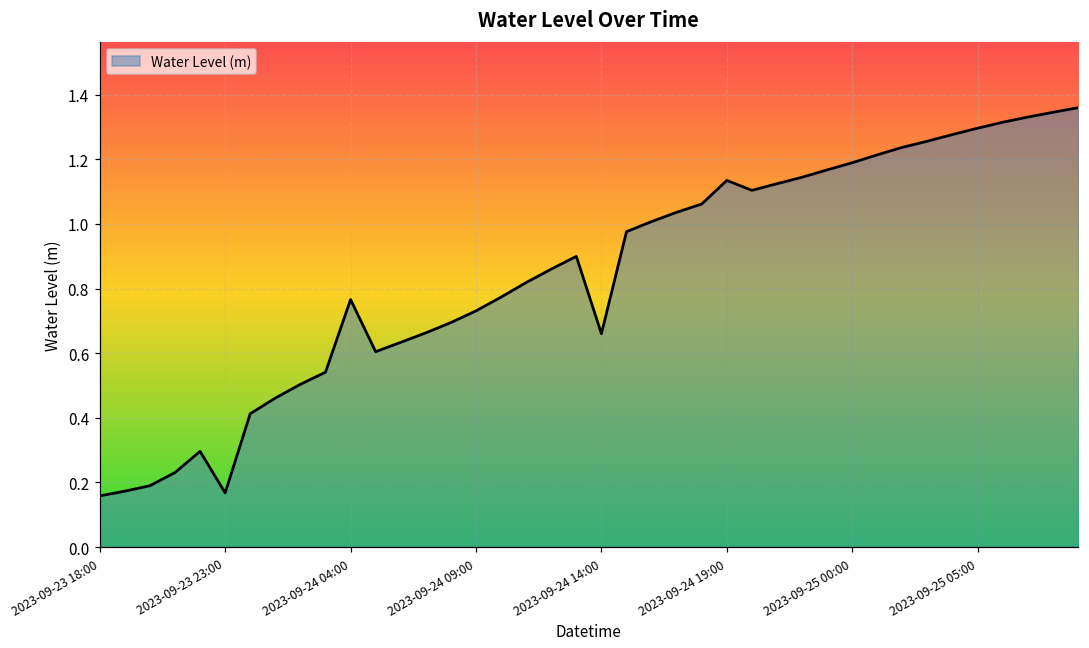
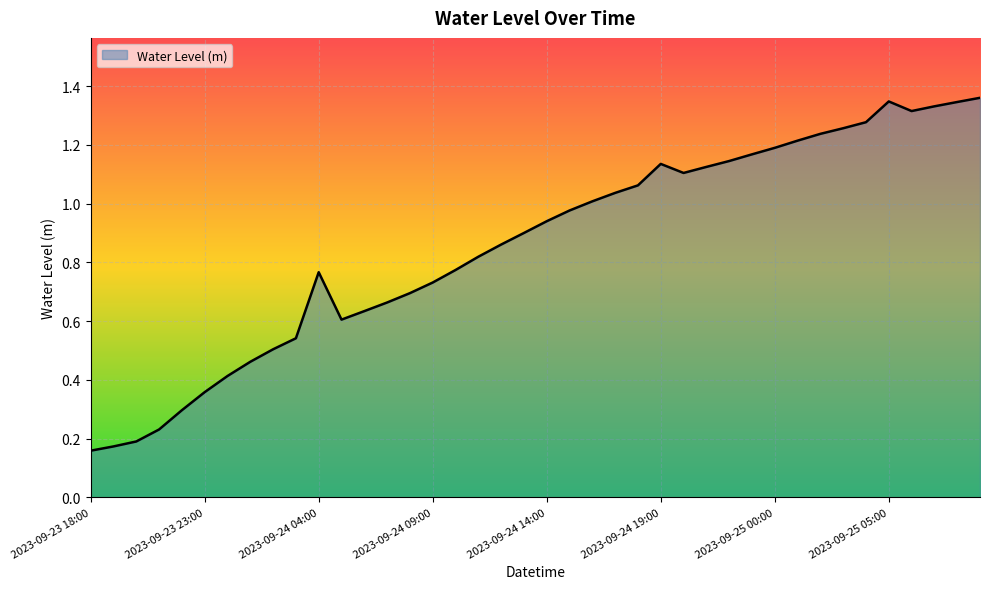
  {
    "2023-09-23 18:00": 0.16,
-   "2023-09-23 23:00": 0.17,
+   "2023-09-23 23:00": 0.36,
    "2023-09-24 04:00": 0.77,
    "2023-09-24 09:00": 0.73,
-   "2023-09-24 14:00": 0.66,
+   "2023-09-24 14:00": 0.94,
    "2023-09-24 19:00": 1.13,
    "2023-09-25 00:00": 1.19,
-   "2023-09-25 05:00": 1.30
+   "2023-09-25 05:00": 1.35
  }
